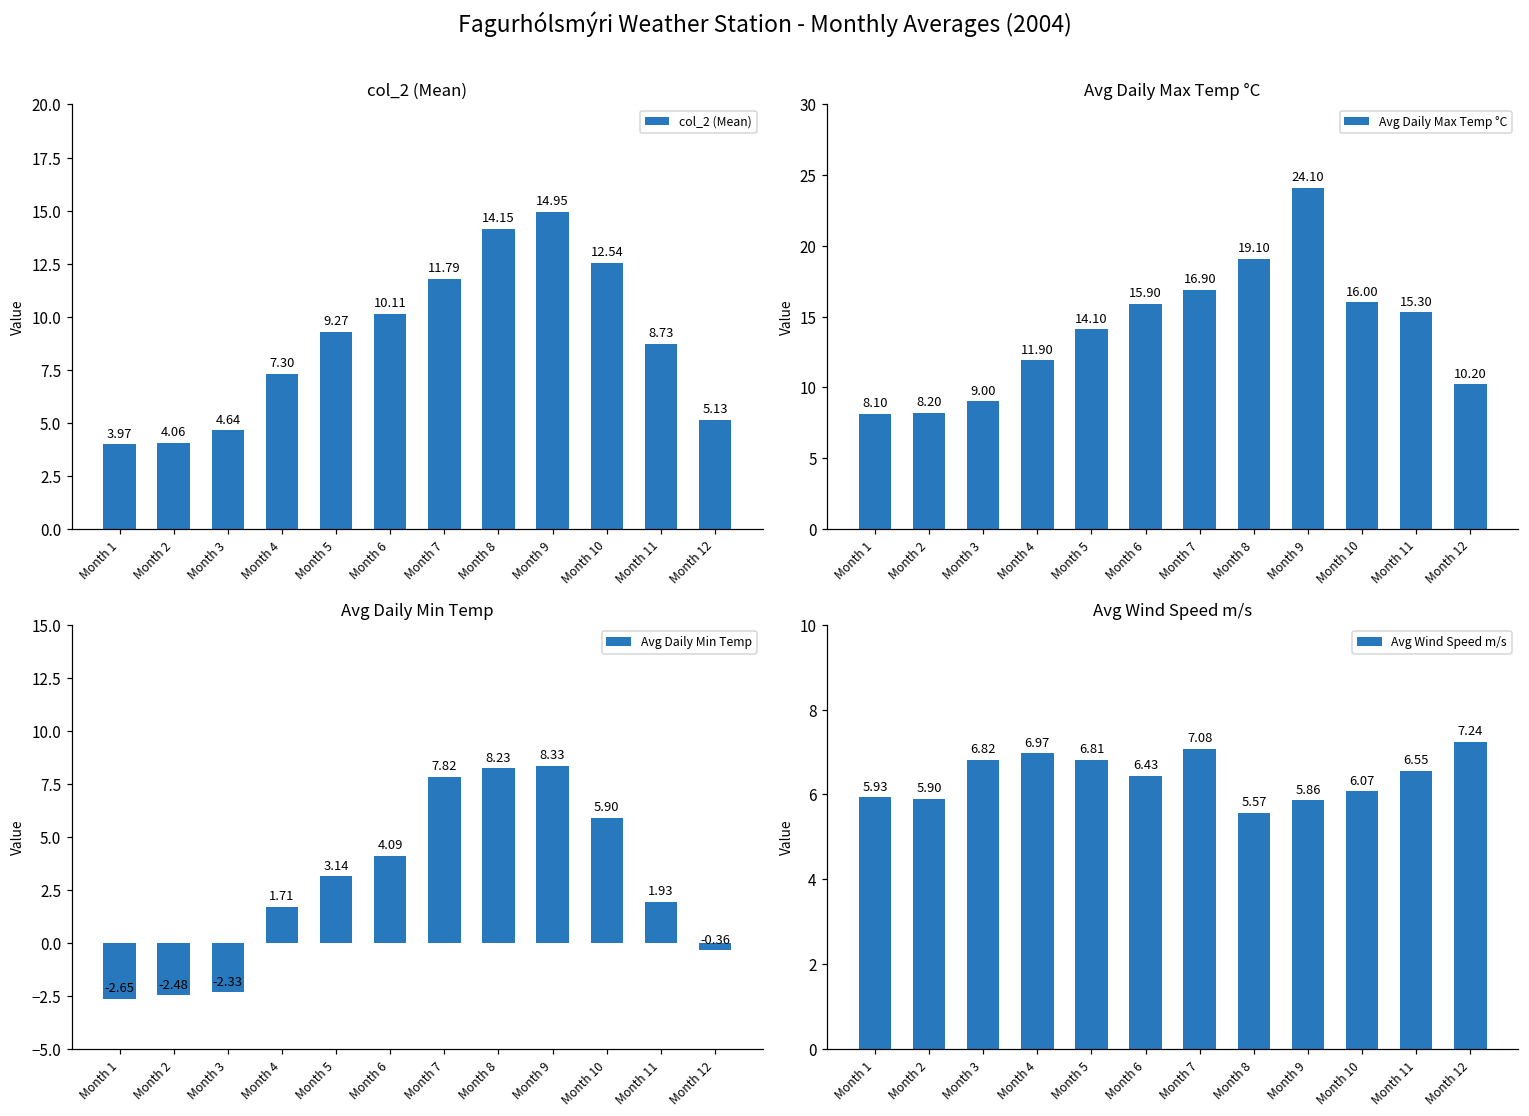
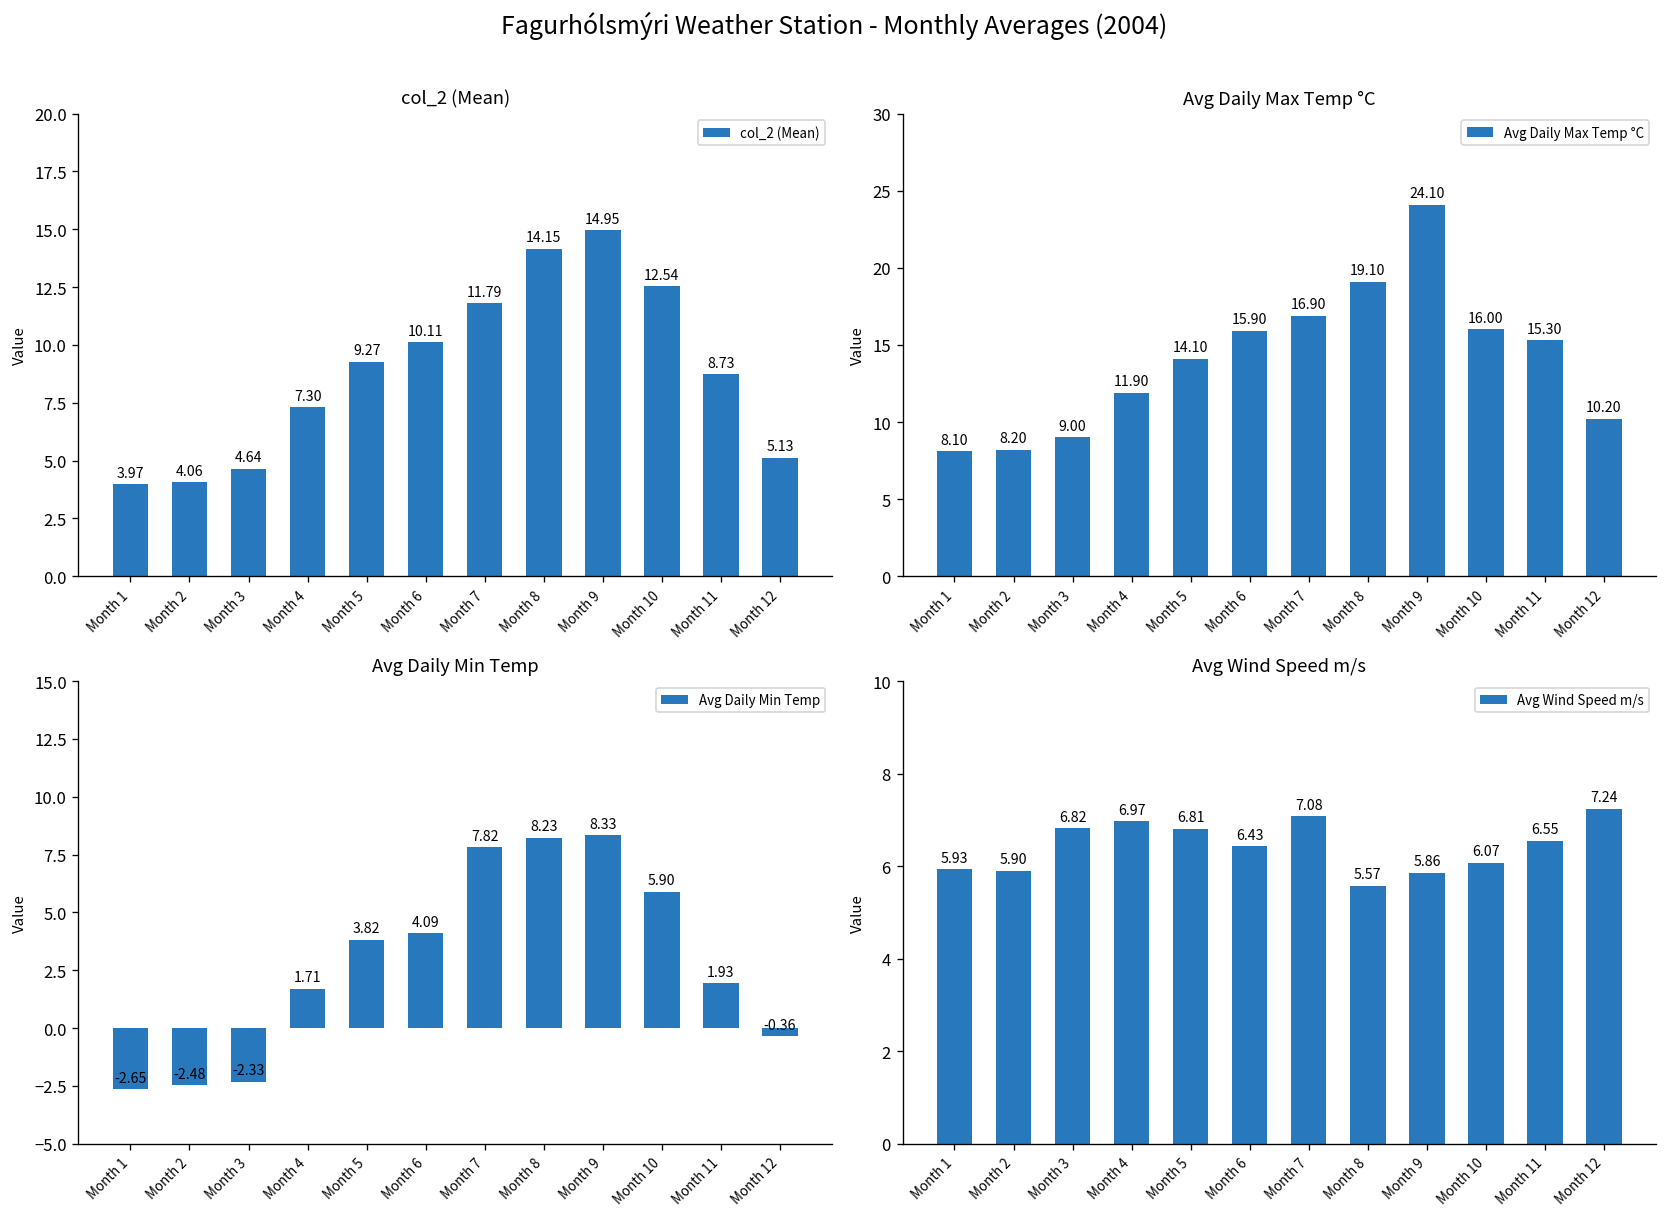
  {
    "col_2 (Mean)": {
      "Month 1": 3.97,
      "Month 2": 4.06,
      "Month 3": 4.64,
      "Month 4": 7.30,
      "Month 5": 9.27,
      "Month 6": 10.11,
      "Month 7": 11.79,
      "Month 8": 14.15,
      "Month 9": 14.95,
      "Month 10": 12.54,
      "Month 11": 8.73,
      "Month 12": 5.13
    },
    "Avg Daily Max Temp °C": {
      "Month 1": 8.10,
      "Month 2": 8.20,
      "Month 3": 9.00,
      "Month 4": 11.90,
      "Month 5": 14.10,
      "Month 6": 15.90,
      "Month 7": 16.90,
      "Month 8": 19.10,
      "Month 9": 24.10,
      "Month 10": 16.00,
      "Month 11": 15.30,
      "Month 12": 10.20
    },
    "Avg Daily Min Temp": {
      "Month 1": -2.65,
      "Month 2": -2.48,
      "Month 3": -2.33,
      "Month 4": 1.71,
-     "Month 5": 3.14,
+     "Month 5": 3.82,
      "Month 6": 4.09,
      "Month 7": 7.82,
      "Month 8": 8.23,
      "Month 9": 8.33,
      "Month 10": 5.90,
      "Month 11": 1.93,
      "Month 12": -0.36
    },
    "Avg Wind Speed m/s": {
      "Month 1": 5.93,
      "Month 2": 5.90,
      "Month 3": 6.82,
      "Month 4": 6.97,
      "Month 5": 6.81,
      "Month 6": 6.43,
      "Month 7": 7.08,
      "Month 8": 5.57,
      "Month 9": 5.86,
      "Month 10": 6.07,
      "Month 11": 6.55,
      "Month 12": 7.24
    }
  }
